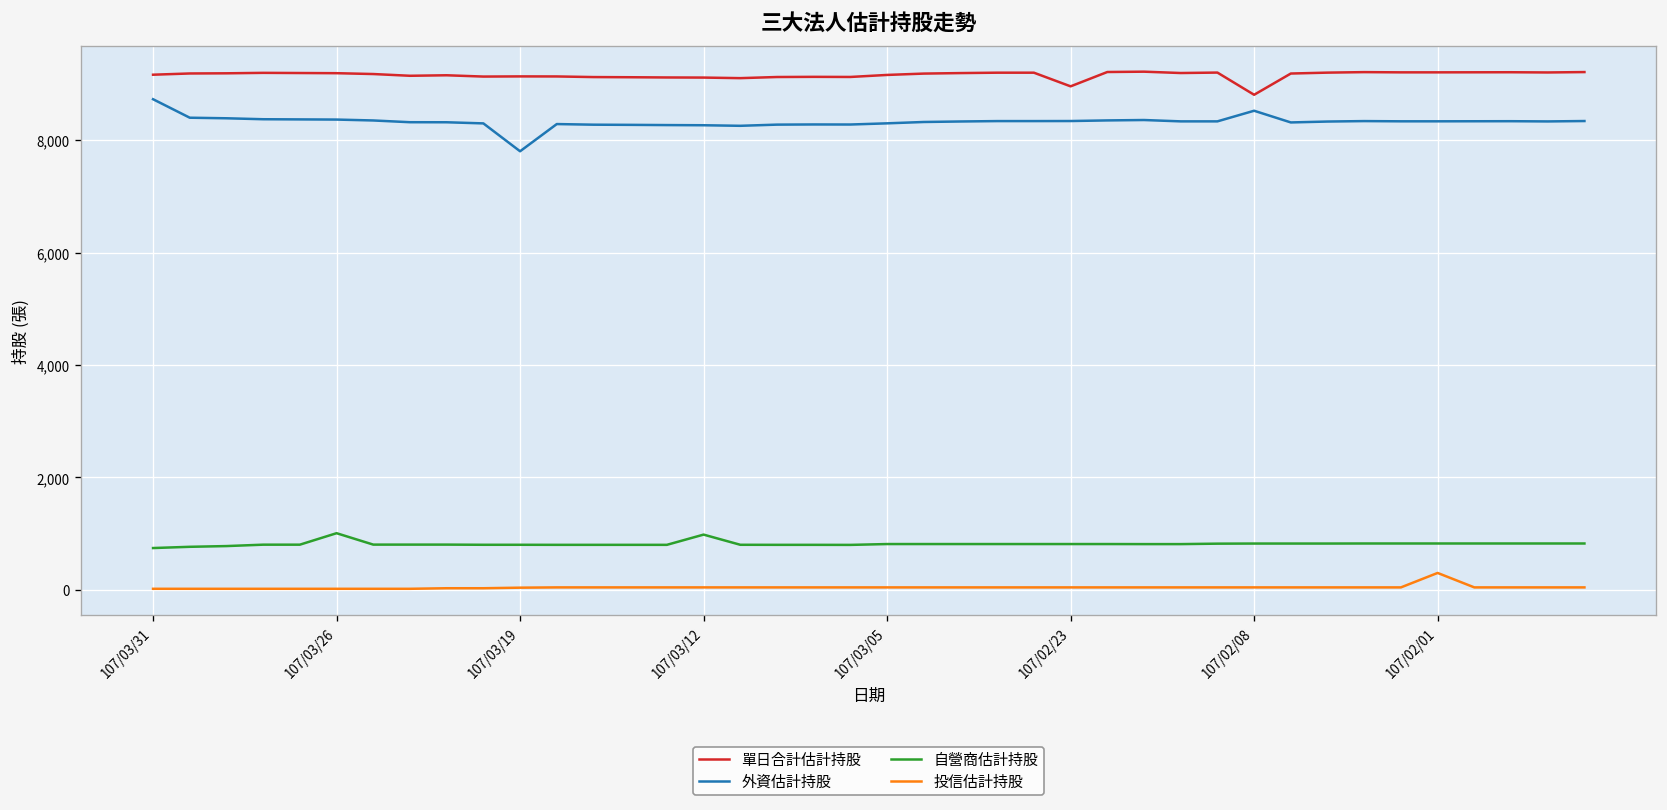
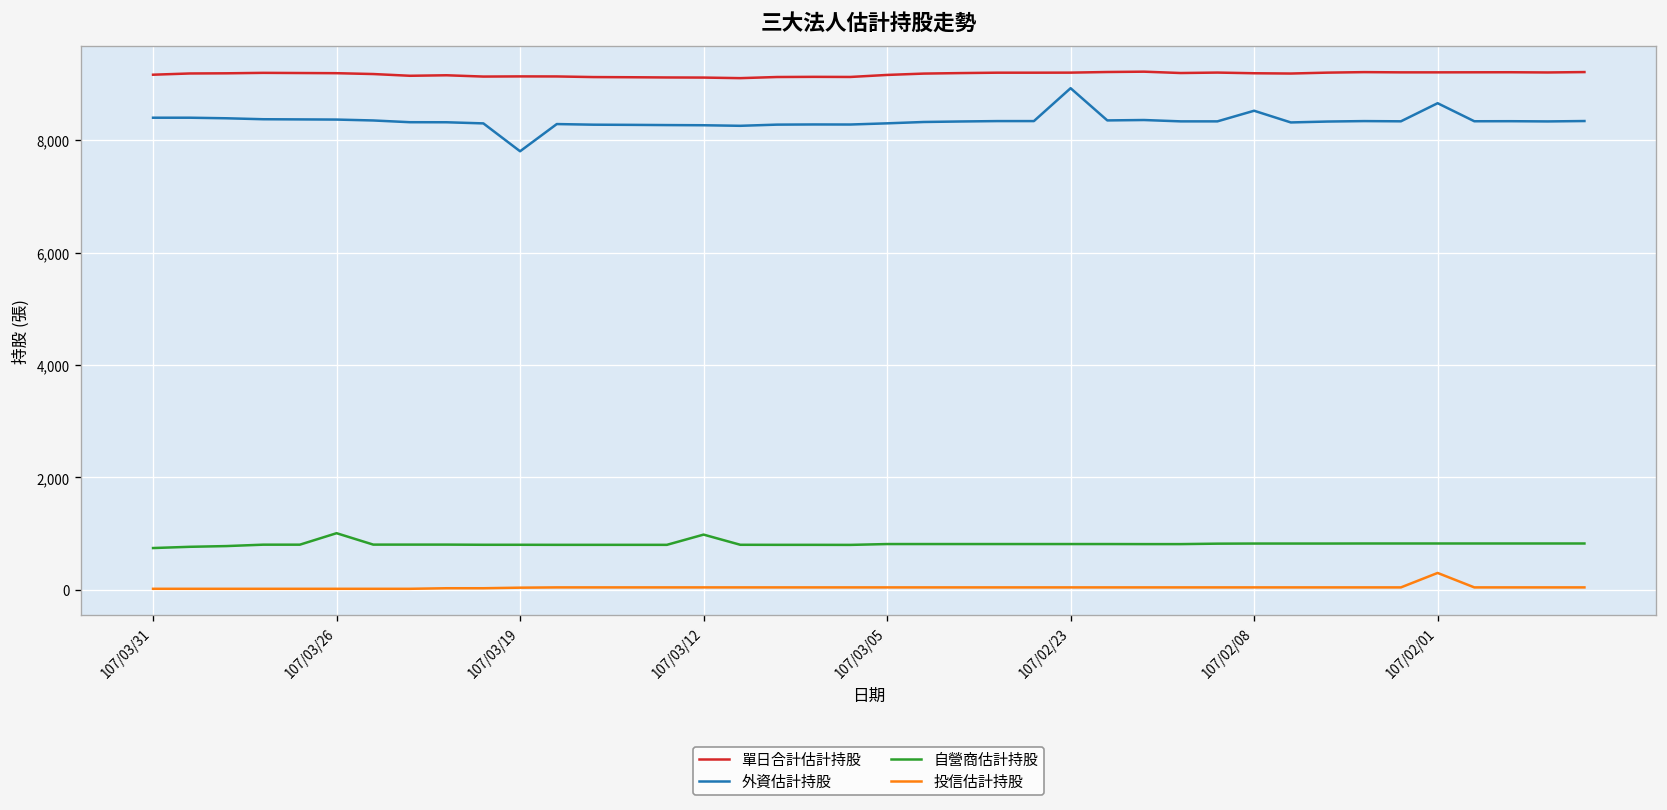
  {
    "單日合計估計持股": {
      "107/03/31": "9,200",
      "107/03/26": "9,200",
      "107/03/19": "9,100",
      "107/03/12": "9,100",
      "107/03/05": "9,200",
-     "107/02/23": "9,000",
-     "107/02/08": "8,800",
+     "107/02/23": "9,200",
+     "107/02/08": "9,200",
      "107/02/01": "9,200"
    },
    "外資估計持股": {
-     "107/03/31": "8,700",
+     "107/03/31": "8,400",
      "107/03/26": "8,400",
      "107/03/19": "7,800",
      "107/03/12": "8,300",
      "107/03/05": "8,300",
-     "107/02/23": "8,300",
+     "107/02/23": "8,900",
      "107/02/08": "8,500",
-     "107/02/01": "8,300"
+     "107/02/01": "8,700"
    },
    "自營商估計持股": {
      "107/03/31": "700",
      "107/03/26": "1,000",
      "107/03/19": "800",
      "107/03/12": "1,000",
      "107/03/05": "800",
      "107/02/23": "800",
      "107/02/08": "800",
      "107/02/01": "800"
    },
    "投信估計持股": {
      "107/03/31": "0",
      "107/03/26": "0",
      "107/03/19": "0",
      "107/03/12": "0",
      "107/03/05": "0",
      "107/02/23": "0",
      "107/02/08": "0",
      "107/02/01": "300"
    }
  }
